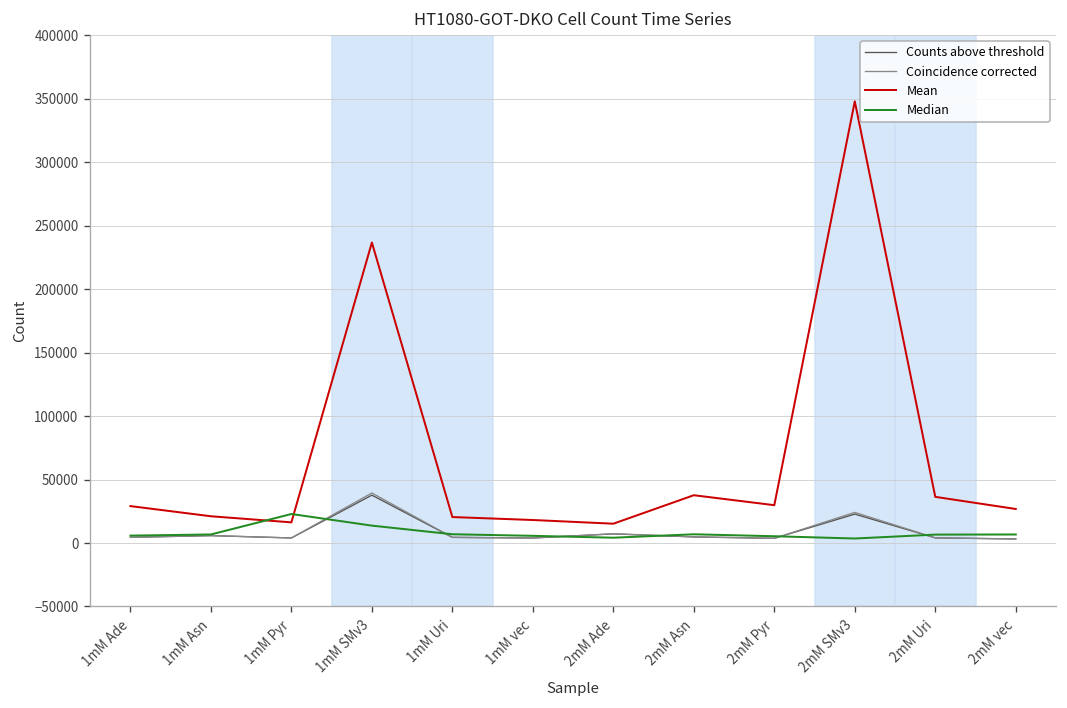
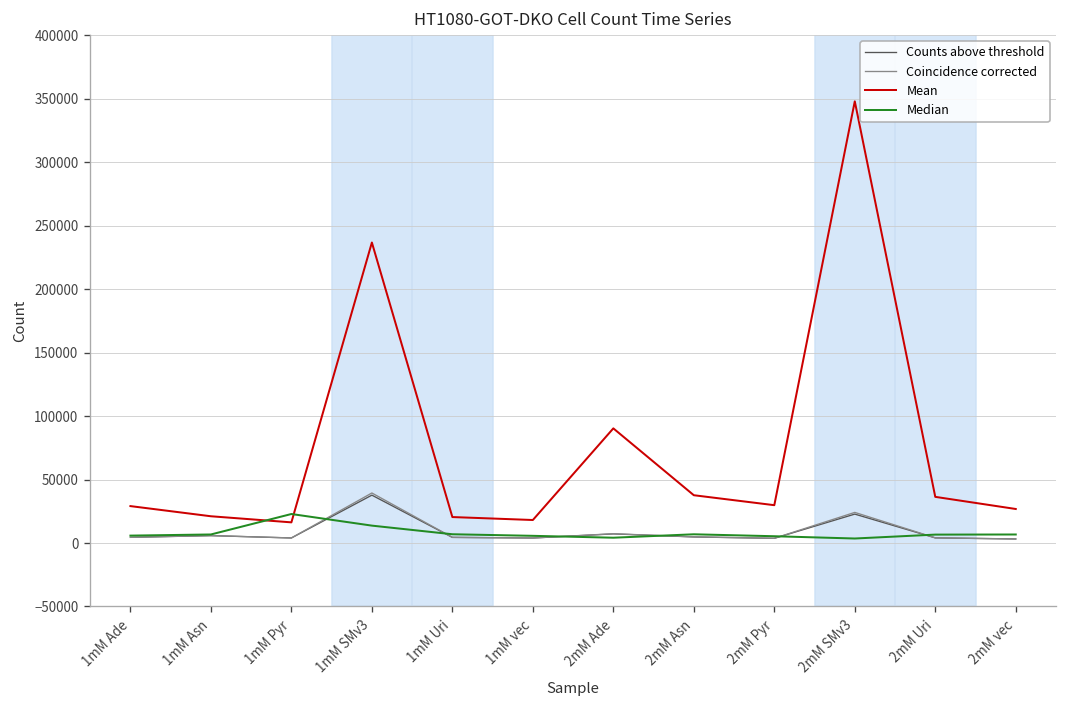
  {
    "Mean": {
      "1mM Ade": 29000,
      "1mM Asn": 21000,
      "1mM Pyr": 16000,
      "1mM SMv3": 237000,
      "1mM Uri": 20000,
      "1mM vec": 18000,
-     "2mM Ade": 15000,
+     "2mM Ade": 90000,
      "2mM Asn": 38000,
      "2mM Pyr": 30000,
      "2mM SMv3": 348000,
      "2mM Uri": 36000,
      "2mM vec": 27000
    },
    "Median": {
      "1mM Pyr": 23000,
      "1mM SMv3": 14000,
      "1mM Uri": 7000,
      "2mM Ade": 4000,
      "2mM SMv3": 4000,
      "2mM Uri": 7000,
      "2mM vec": 7000
    }
  }
